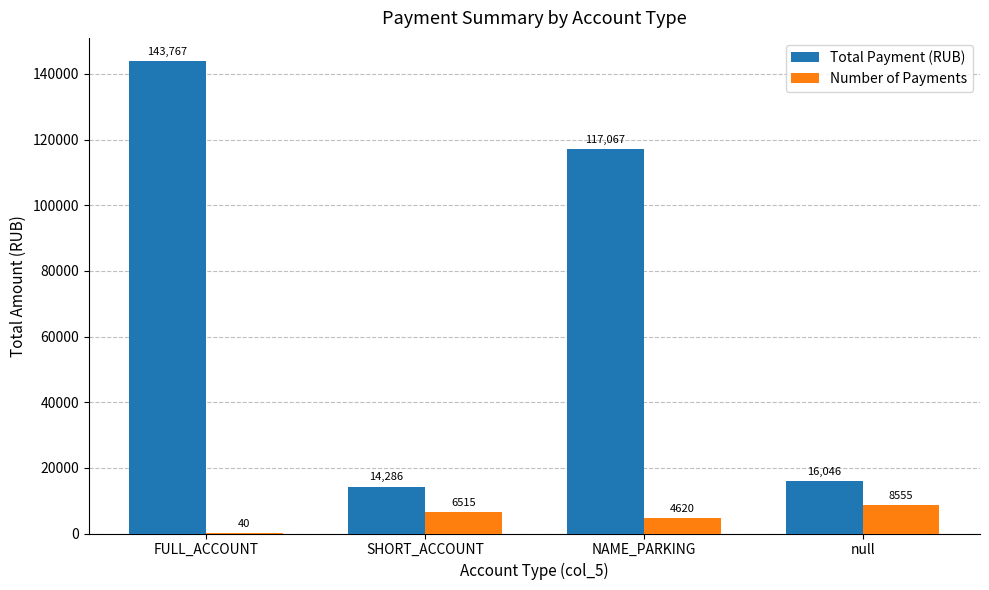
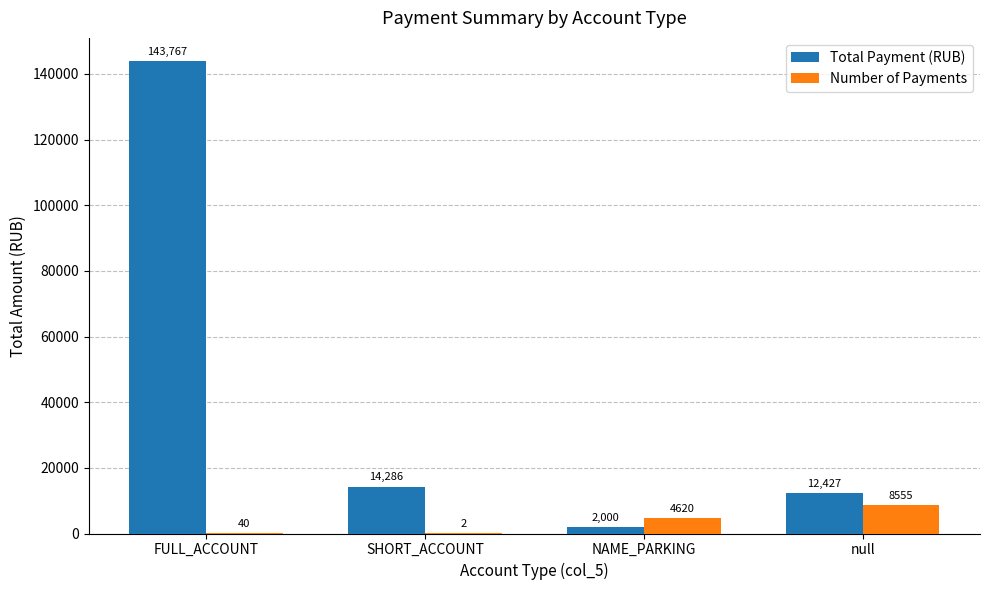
  {
    "Total Payment (RUB)": {
      "FULL_ACCOUNT": "143,767",
      "SHORT_ACCOUNT": "14,286",
-     "NAME_PARKING": "117,067",
-     "null": "16,046"
+     "NAME_PARKING": "2,000",
+     "null": "12,427"
    },
    "Number of Payments": {
      "FULL_ACCOUNT": "40",
-     "SHORT_ACCOUNT": "6515",
+     "SHORT_ACCOUNT": "2",
      "NAME_PARKING": "4620",
      "null": "8555"
    }
  }
